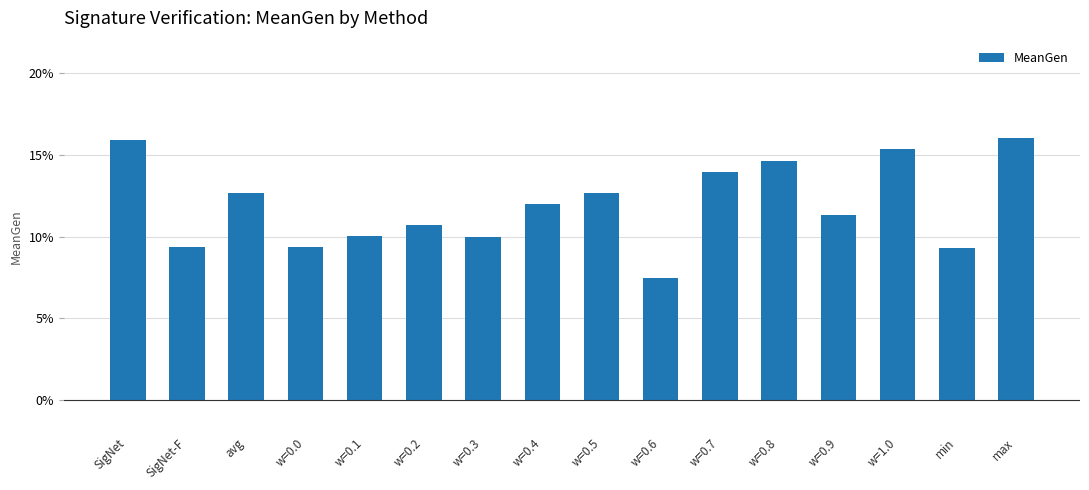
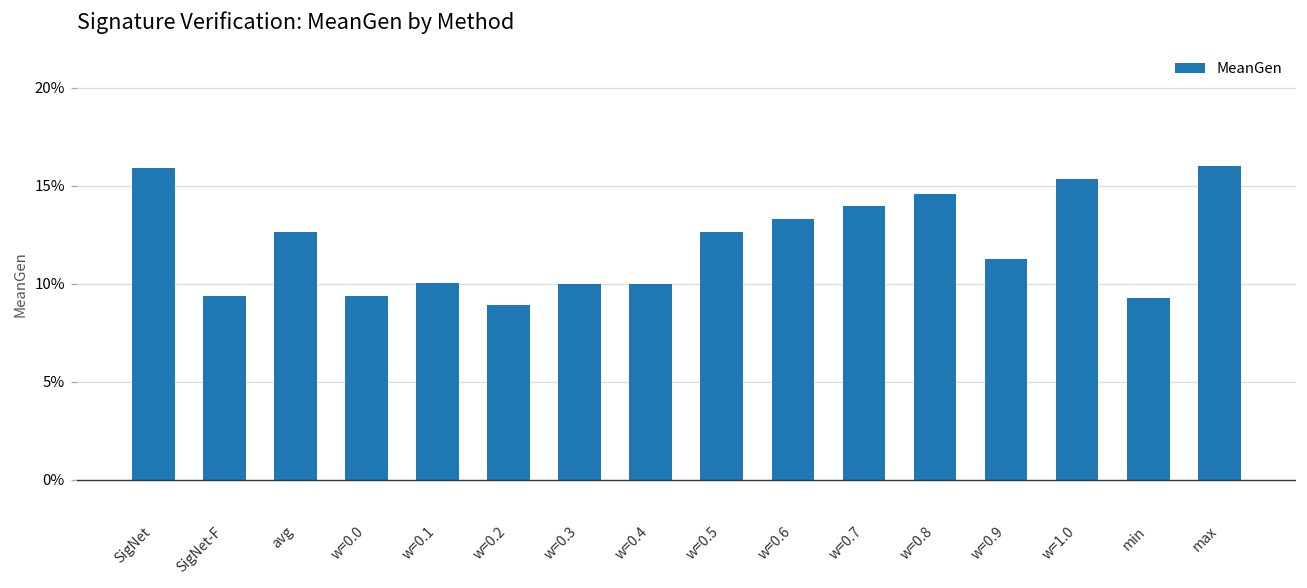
  {
    "SigNet": "15.9%",
    "SigNet-F": "9.4%",
    "avg": "12.7%",
    "w=0.0": "9.4%",
    "w=0.1": "10.1%",
-   "w=0.2": "10.7%",
+   "w=0.2": "8.9%",
    "w=0.3": "10.0%",
-   "w=0.4": "12.0%",
+   "w=0.4": "10.0%",
    "w=0.5": "12.7%",
-   "w=0.6": "7.5%",
+   "w=0.6": "13.3%",
    "w=0.7": "14.0%",
    "w=0.8": "14.6%",
    "w=0.9": "11.3%",
    "w=1.0": "15.3%",
    "min": "9.3%",
    "max": "16.0%"
  }
